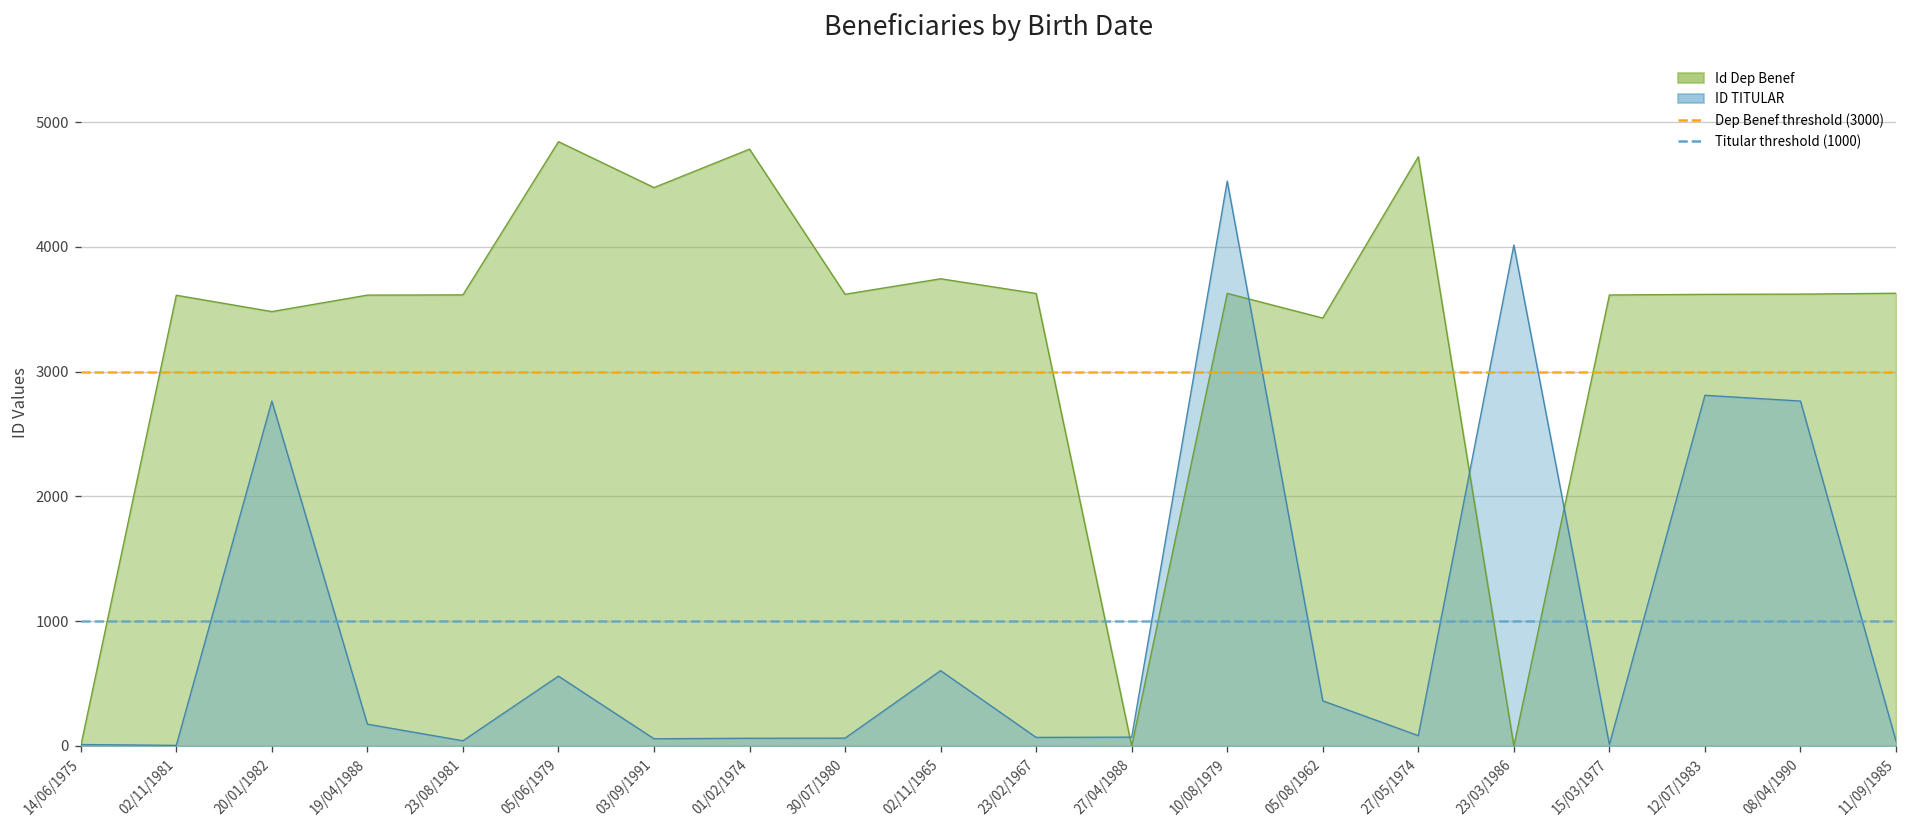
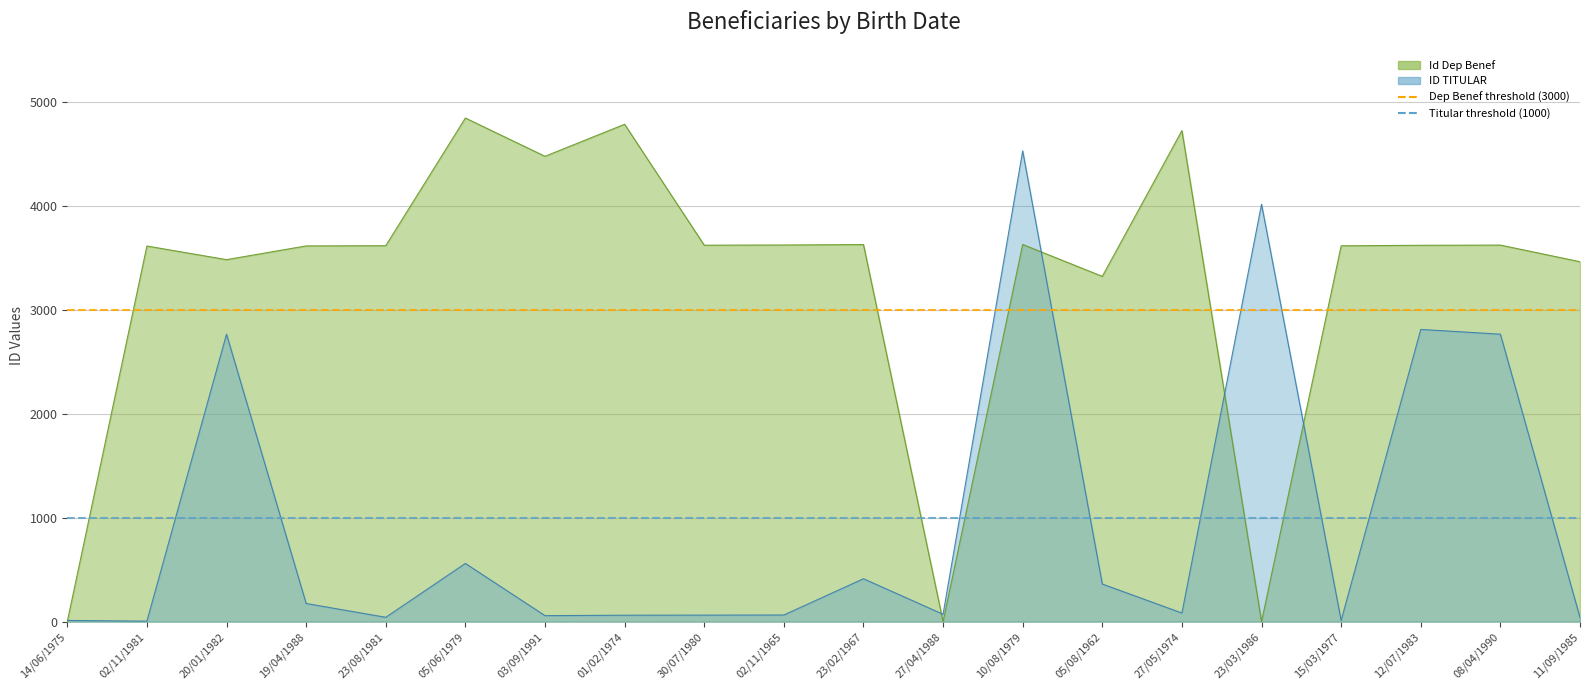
  {
    "Id Dep Benef": {
      "02/11/1981": 3610,
      "20/01/1982": 3480,
      "19/04/1988": 3610,
      "23/08/1981": 3620,
      "05/06/1979": 4840,
      "03/09/1991": 4480,
      "01/02/1974": 4780,
      "30/07/1980": 3620,
-     "02/11/1965": 3750,
+     "02/11/1965": 3620,
      "23/02/1967": 3630,
      "27/04/1988": 0,
      "10/08/1979": 3630,
-     "05/08/1962": 3430,
+     "05/08/1962": 3320,
      "27/05/1974": 4720,
      "23/03/1986": 0,
      "15/03/1977": 3620,
      "12/07/1983": 3620,
      "08/04/1990": 3620,
-     "11/09/1985": 3630
+     "11/09/1985": 3460
    },
    "ID TITULAR": {
      "02/11/1981": 10,
      "20/01/1982": 2770,
      "19/04/1988": 180,
      "23/08/1981": 40,
      "05/06/1979": 560,
      "03/09/1991": 60,
      "01/02/1974": 60,
      "30/07/1980": 60,
-     "02/11/1965": 600,
-     "23/02/1967": 70,
+     "02/11/1965": 60,
+     "23/02/1967": 410,
      "27/04/1988": 70,
      "10/08/1979": 4530,
      "05/08/1962": 360,
      "27/05/1974": 80,
      "23/03/1986": 4020,
      "15/03/1977": 10,
      "12/07/1983": 2810,
      "08/04/1990": 2770,
      "11/09/1985": 40
    }
  }
